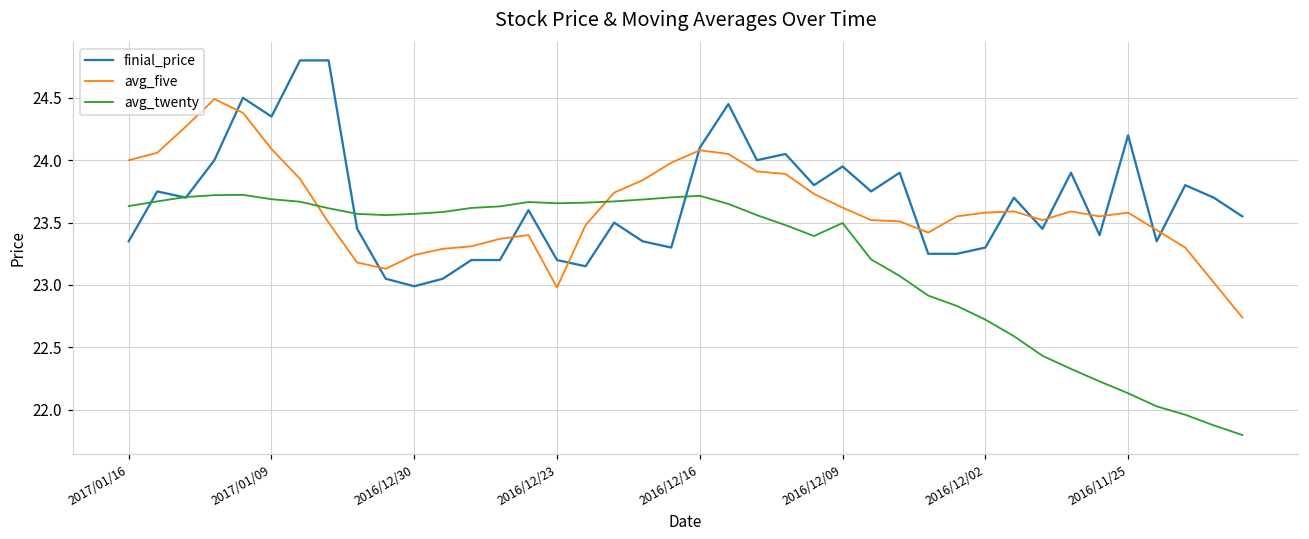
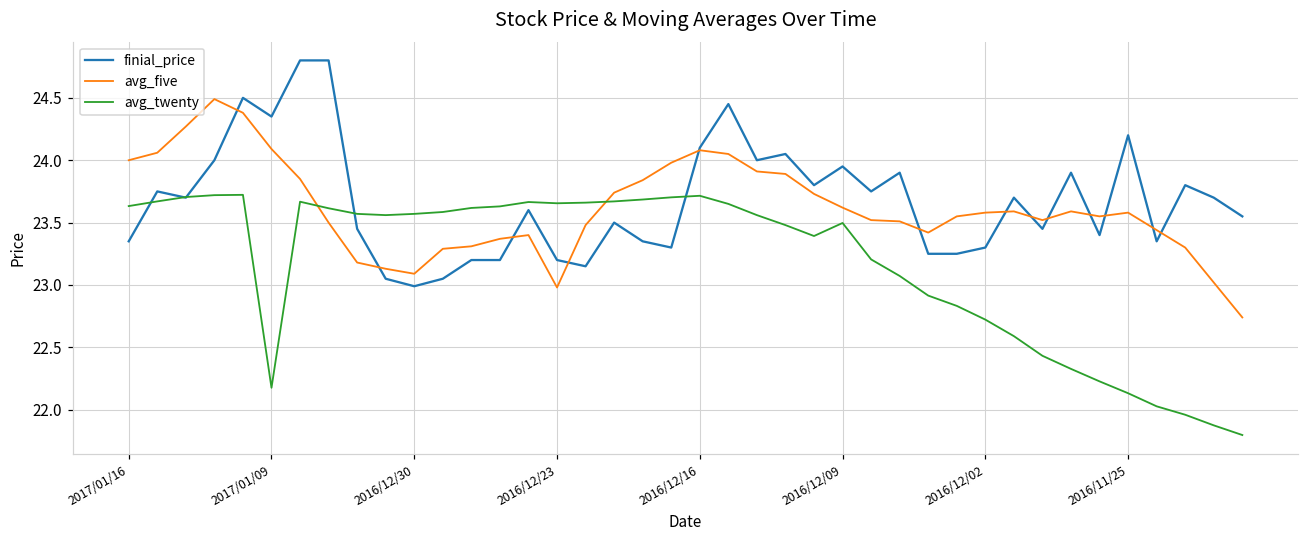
  {
    "finial_price": {
      "2017/01/16": 23.35,
      "2017/01/09": 24.35,
      "2016/12/30": 22.99,
      "2016/12/23": 23.20,
      "2016/12/09": 23.95,
      "2016/12/02": 23.30,
      "2016/11/25": 24.20
    },
    "avg_five": {
      "2017/01/16": 24.00,
      "2017/01/09": 24.09,
-     "2016/12/30": 23.24,
+     "2016/12/30": 23.09,
      "2016/12/23": 22.98,
      "2016/12/09": 23.62,
      "2016/12/02": 23.58,
      "2016/11/25": 23.58
    },
    "avg_twenty": {
      "2017/01/16": 23.63,
-     "2017/01/09": 23.69,
+     "2017/01/09": 22.18,
      "2016/12/30": 23.57,
      "2016/12/23": 23.66,
      "2016/12/16": 23.72,
      "2016/12/09": 23.50,
      "2016/12/02": 22.72,
      "2016/11/25": 22.13
    }
  }
